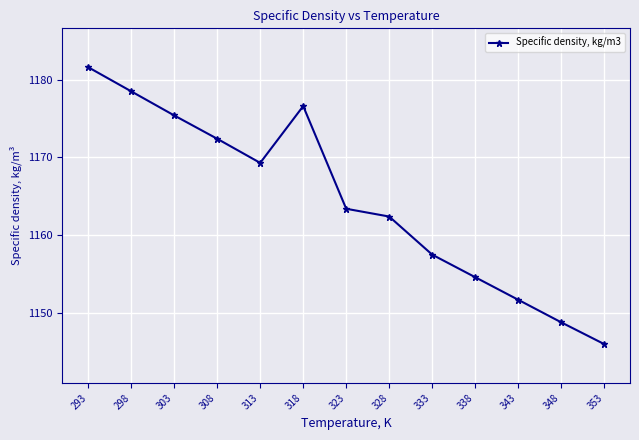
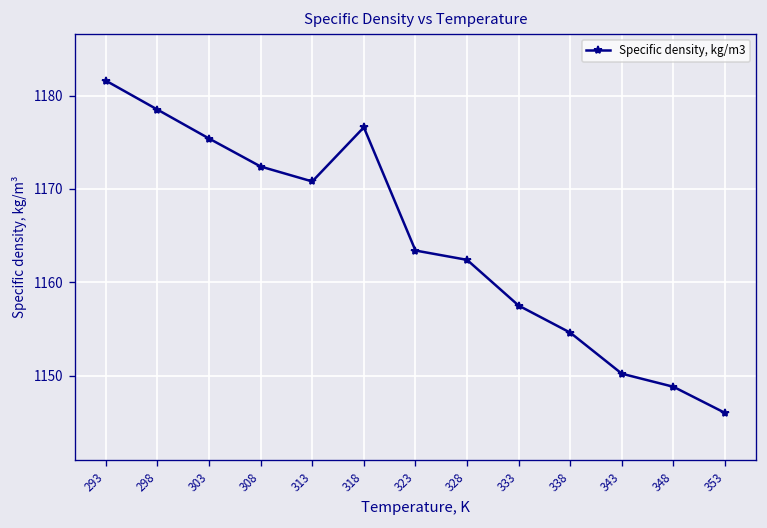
  {
    "293": 1182,
    "298": 1179,
    "303": 1175,
    "308": 1172,
-   "313": 1169,
+   "313": 1171,
    "318": 1177,
    "323": 1163,
    "328": 1162,
    "333": 1158,
    "338": 1155,
-   "343": 1152,
+   "343": 1150,
    "348": 1149,
    "353": 1146
  }
